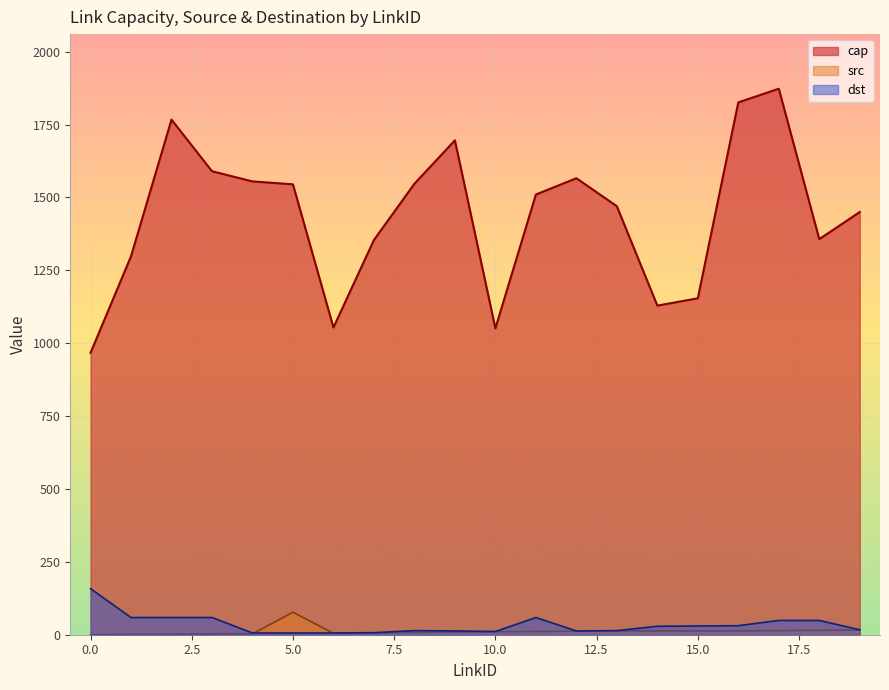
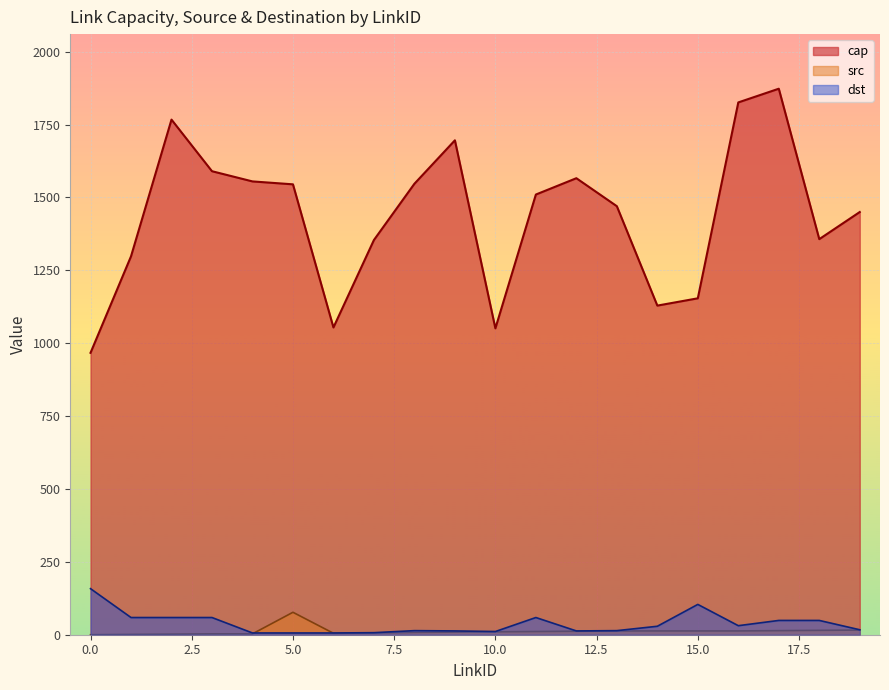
  {
    "cap": {
      "0.0": 970,
      "5.0": 1550,
      "10.0": 1050,
      "15.0": 1150
    },
    "src": {
      "0.0": 0,
      "5.0": 80,
      "15.0": 10
    },
    "dst": {
      "0.0": 160,
      "5.0": 10,
-     "15.0": 30
+     "15.0": 100
    }
  }
